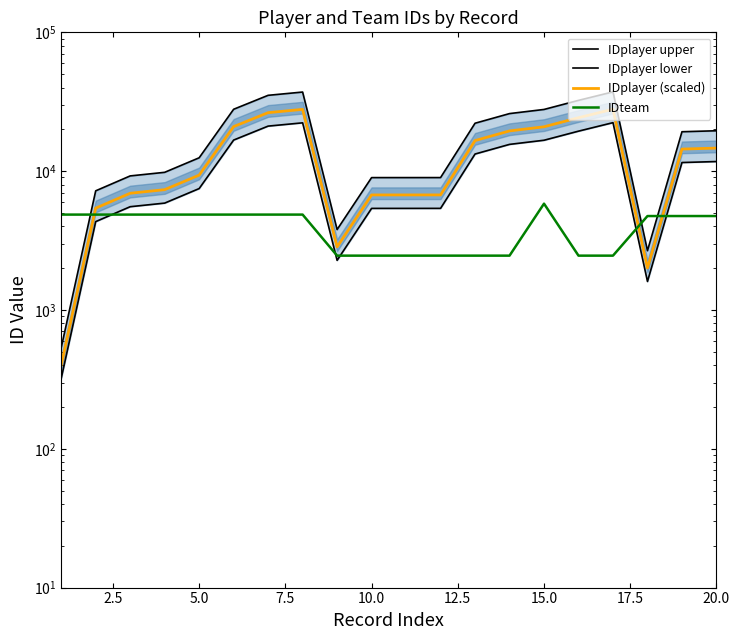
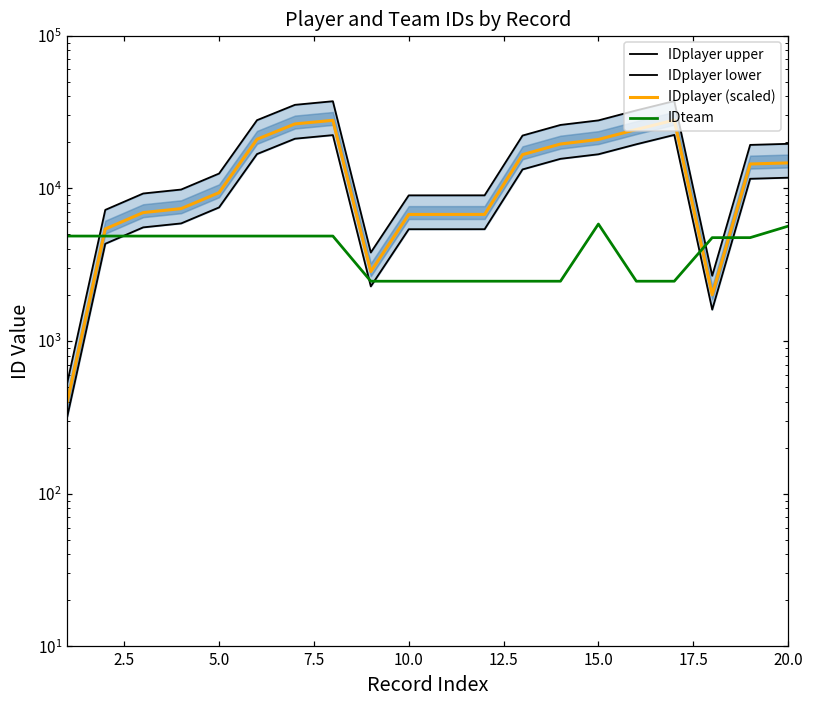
  {
    "IDplayer (scaled)": {
      "5.0": 9000,
      "10.0": 7000,
      "15.0": 21000,
      "20.0": 15000
    },
    "IDteam": {
      "5.0": 4900,
      "10.0": 2500,
      "15.0": 5800,
-     "20.0": 4700
+     "20.0": 5600
    }
  }
